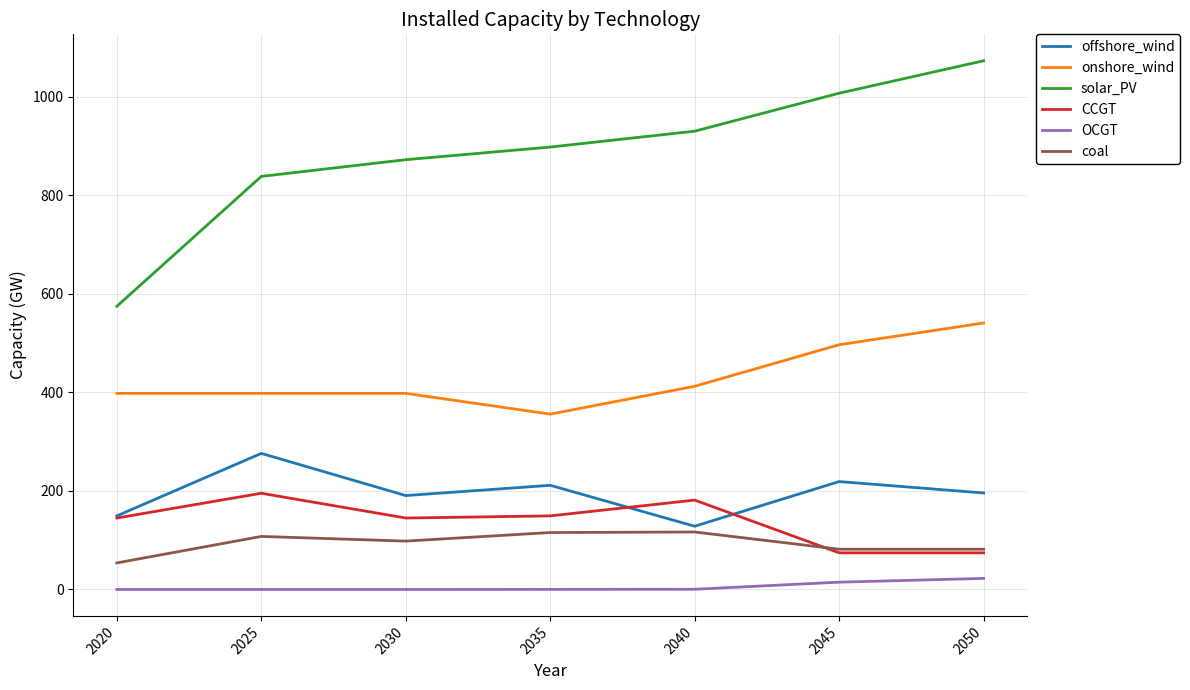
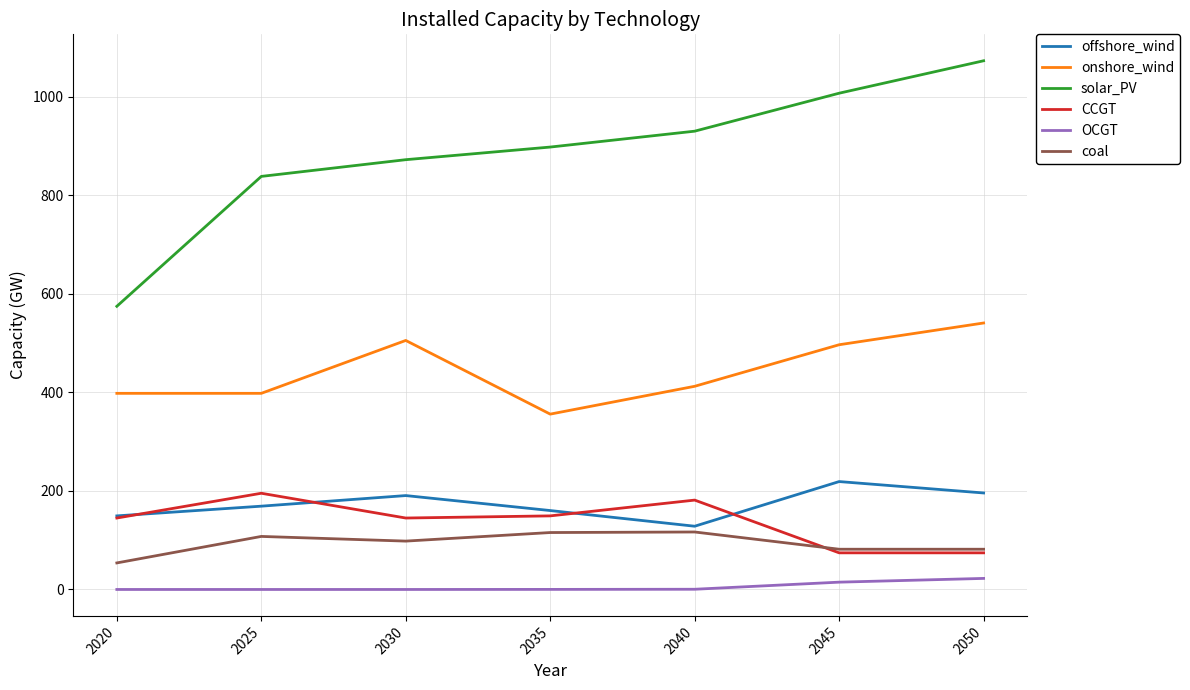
  {
    "offshore_wind": {
-     "2025": 280,
+     "2025": 170,
      "2030": 190,
-     "2035": 210,
+     "2035": 160,
      "2040": 130,
      "2045": 220,
      "2050": 200
    },
    "onshore_wind": {
      "2020": 400,
      "2025": 400,
-     "2030": 400,
+     "2030": 510,
      "2035": 360,
      "2040": 410,
      "2045": 500,
      "2050": 540
    },
    "solar_PV": {
      "2020": 570,
      "2025": 840,
      "2030": 870,
      "2035": 900,
      "2040": 930,
      "2045": 1010,
      "2050": 1070
    },
    "CCGT": {
      "2025": 200,
      "2030": 150,
      "2035": 150,
      "2040": 180,
      "2045": 70,
      "2050": 70
    },
    "OCGT": {
      "2020": 0,
      "2025": 0,
      "2030": 0,
      "2035": 0,
      "2040": 0,
      "2045": 10,
      "2050": 20
    },
    "coal": {
      "2020": 50,
      "2025": 110,
      "2030": 100,
      "2035": 120,
      "2040": 120,
      "2045": 80,
      "2050": 80
    }
  }
